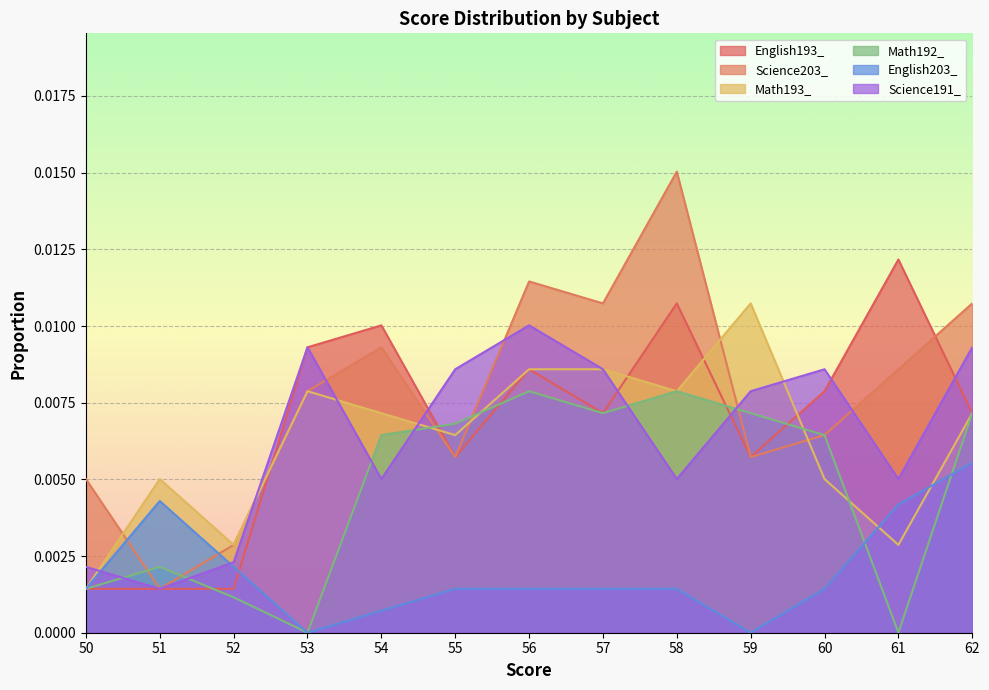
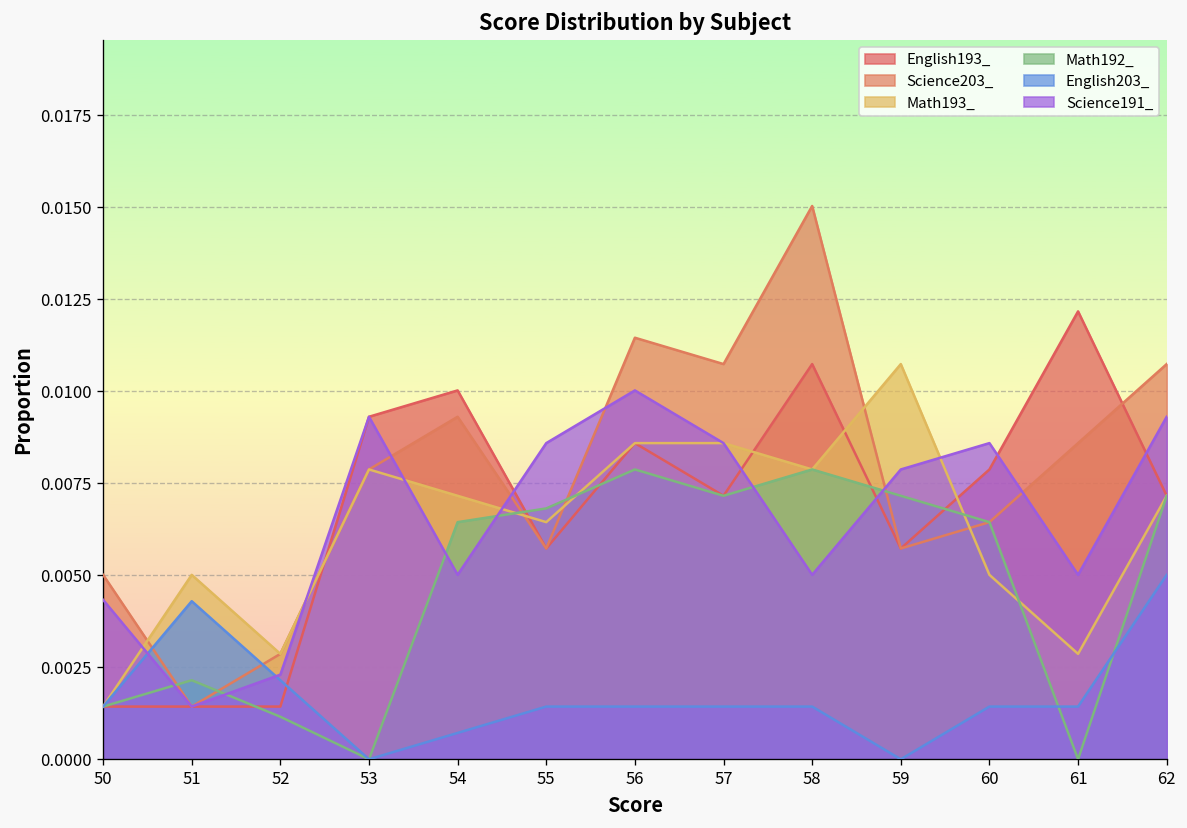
  {
    "Math193_": {
      "51": 0.0050,
      "54": 0.0072,
      "55": 0.0064,
      "59": 0.0107,
      "60": 0.0050,
      "61": 0.0029
    },
    "Math192_": {
      "51": 0.0021,
      "52": 0.0012,
      "54": 0.0064,
      "55": 0.0068,
      "56": 0.0079,
      "59": 0.0072,
      "61": 0.0000
    },
    "English203_": {
      "51": 0.0043,
      "52": 0.0021,
      "54": 0.0007,
      "55": 0.0014,
      "56": 0.0014,
      "57": 0.0014,
      "58": 0.0014,
      "59": 0.0000,
      "60": 0.0014,
-     "61": 0.0042,
-     "62": 0.0055
+     "61": 0.0014,
+     "62": 0.0050
    },
    "Science191_": {
-     "50": 0.0021,
+     "50": 0.0043,
      "52": 0.0023,
      "54": 0.0050,
      "55": 0.0086,
      "56": 0.0100,
      "58": 0.0050,
      "59": 0.0079,
      "60": 0.0086,
      "61": 0.0050,
      "62": 0.0093
    }
  }
